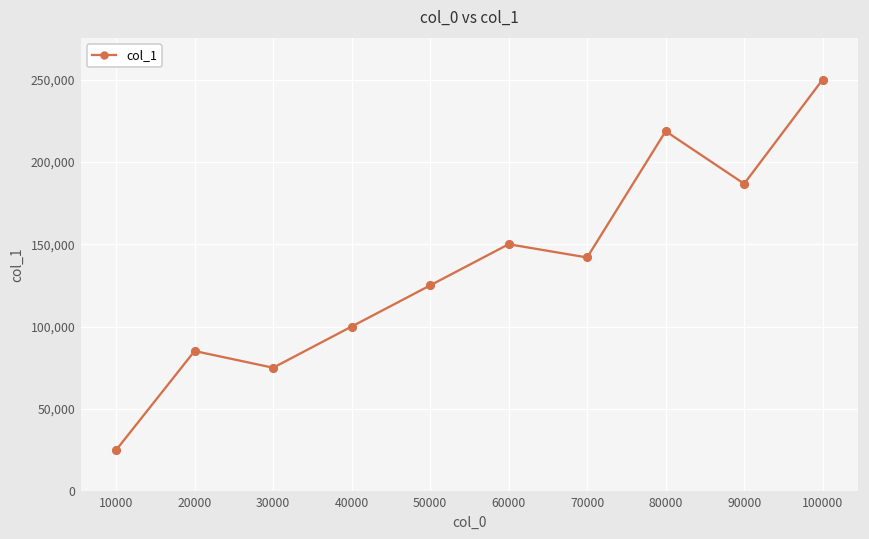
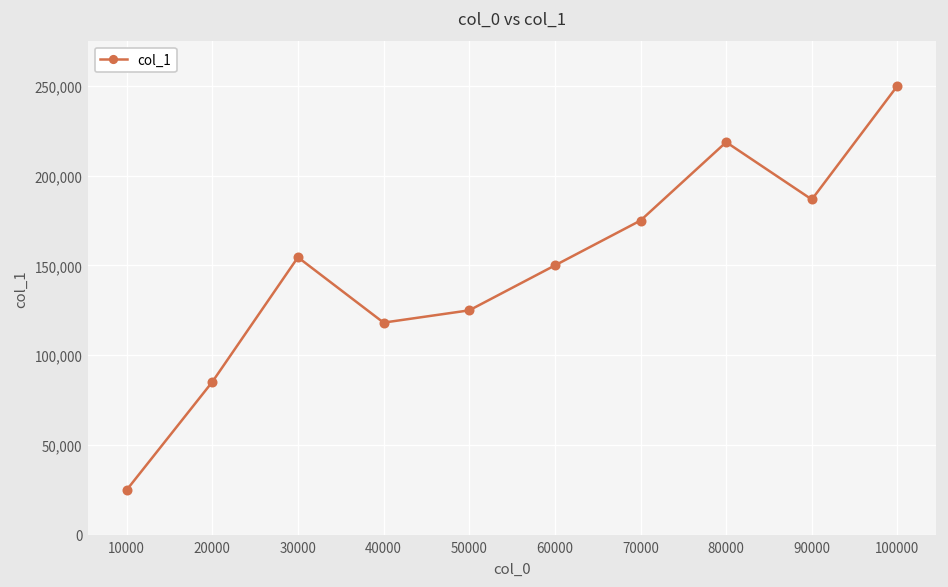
  {
    "10000": "25,000",
    "20000": "85,000",
-   "30000": "75,000",
-   "40000": "100,000",
+   "30000": "155,000",
+   "40000": "118,000",
    "50000": "125,000",
    "60000": "150,000",
-   "70000": "142,000",
+   "70000": "175,000",
    "80000": "219,000",
    "90000": "187,000",
    "100000": "250,000"
  }
